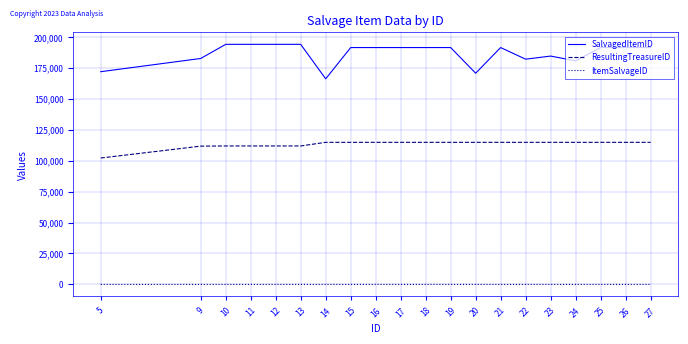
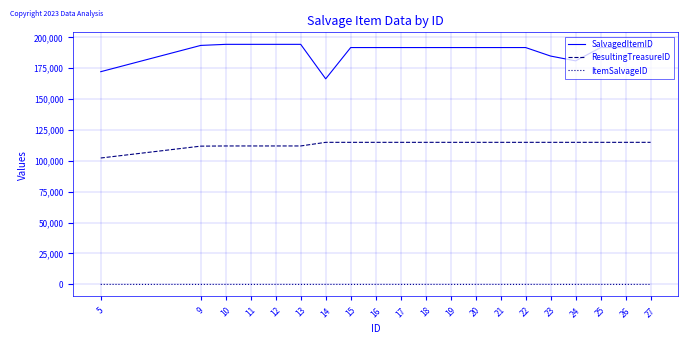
  {
    "SalvagedItemID": {
      "5": "172,000",
-     "9": "183,000",
+     "9": "193,000",
      "10": "194,000",
      "11": "194,000",
      "12": "194,000",
      "13": "194,000",
      "14": "166,000",
      "15": "191,000",
      "16": "191,000",
      "17": "191,000",
      "18": "191,000",
      "19": "191,000",
-     "20": "171,000",
+     "20": "191,000",
      "21": "191,000",
-     "22": "182,000",
+     "22": "191,000",
      "23": "184,000"
    }
  }
